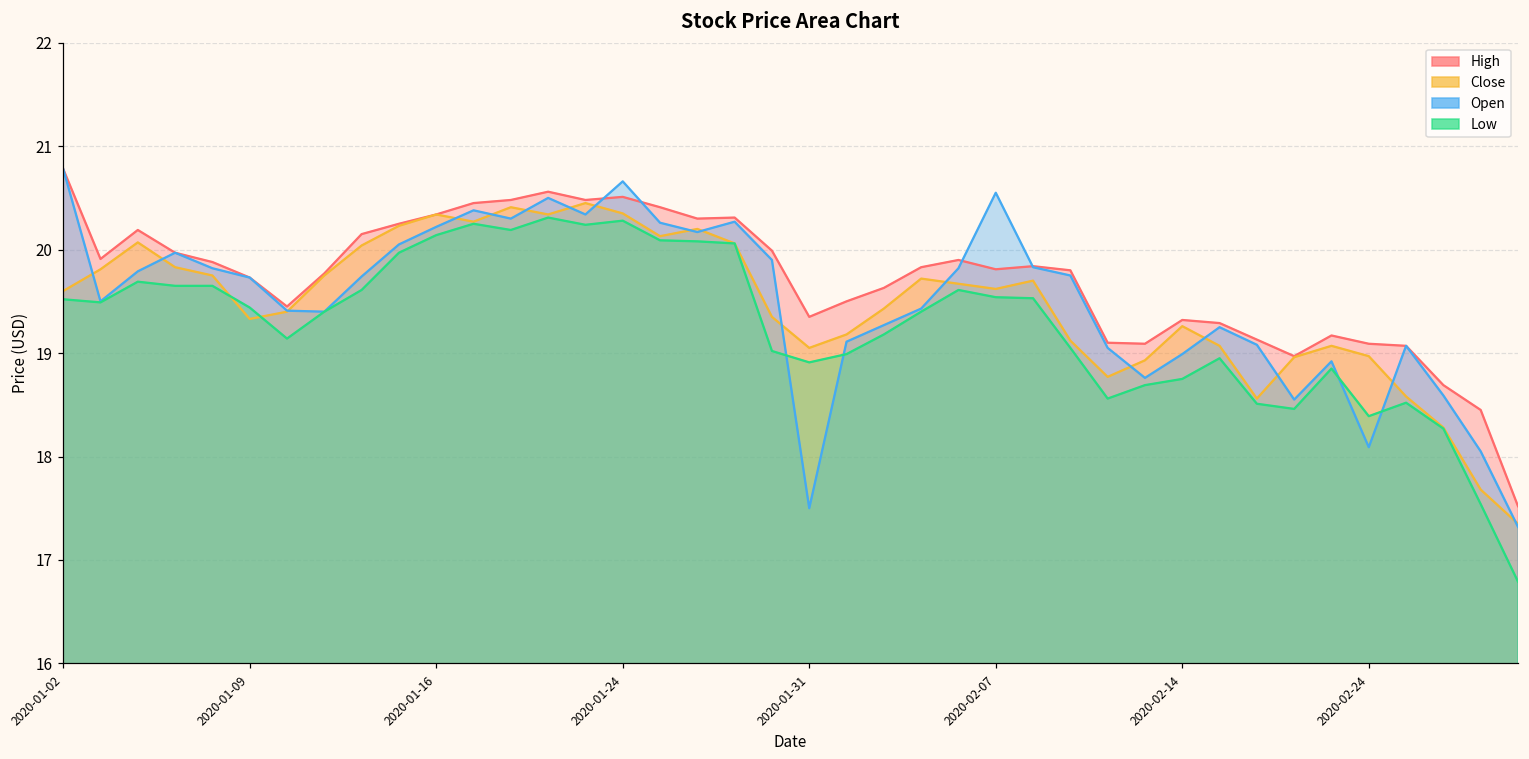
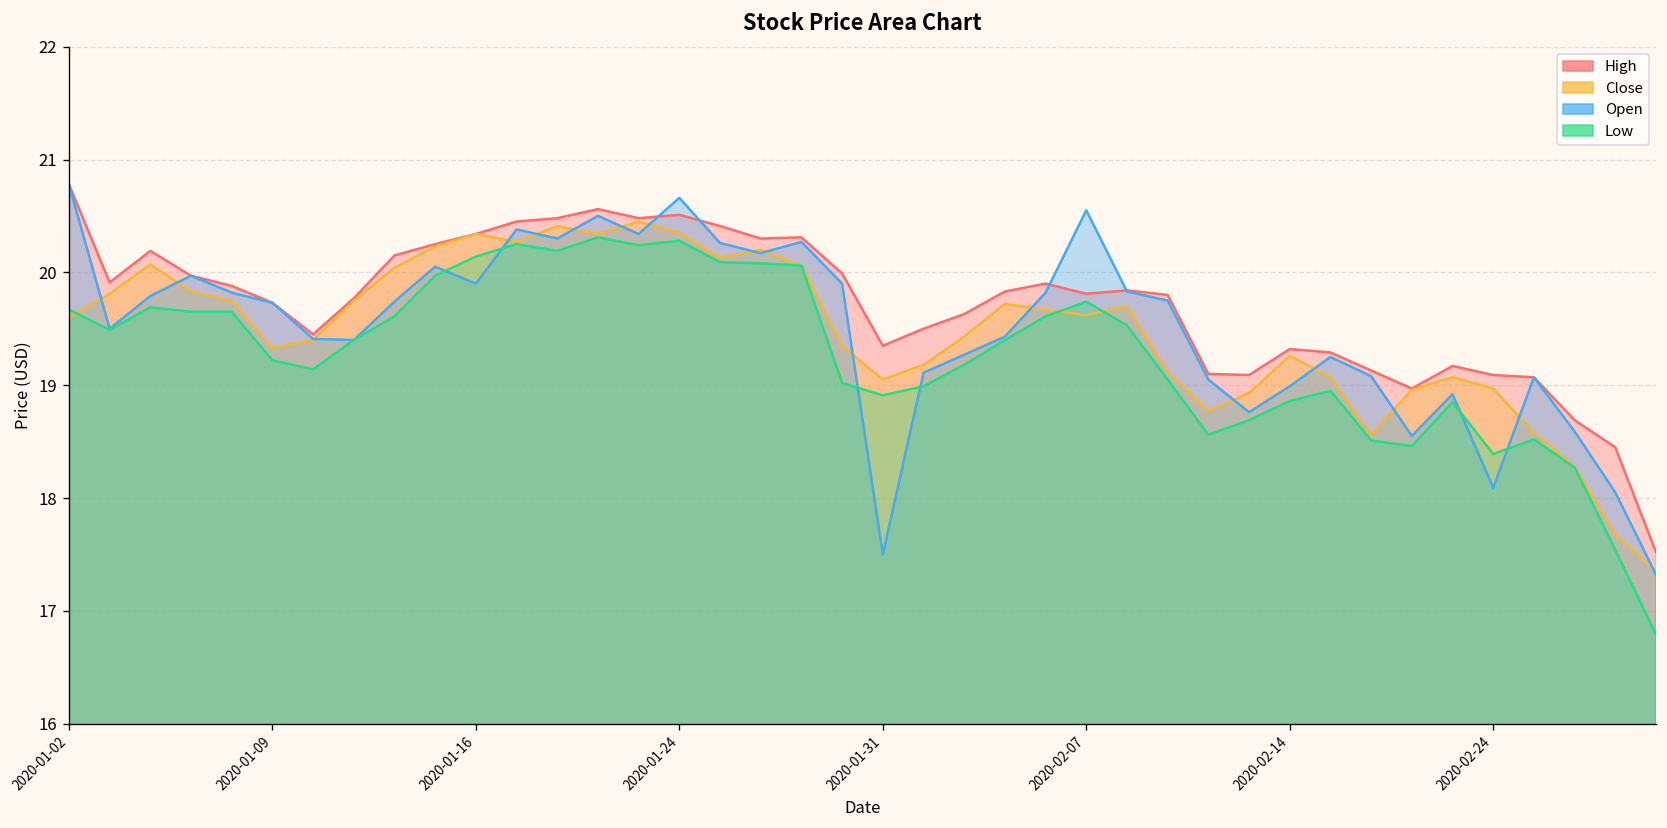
  {
    "Open": {
-     "2020-01-16": 20.2,
+     "2020-01-16": 19.9,
      "2020-01-24": 20.7,
      "2020-01-31": 17.5,
      "2020-02-07": 20.6,
      "2020-02-14": 19.0,
      "2020-02-24": 18.1
    },
    "Low": {
-     "2020-01-02": 19.5,
-     "2020-01-09": 19.4,
+     "2020-01-02": 19.7,
+     "2020-01-09": 19.2,
      "2020-01-16": 20.1,
      "2020-01-24": 20.3,
      "2020-01-31": 18.9,
-     "2020-02-07": 19.5,
-     "2020-02-14": 18.8,
+     "2020-02-07": 19.7,
+     "2020-02-14": 18.9,
      "2020-02-24": 18.4
    }
  }
